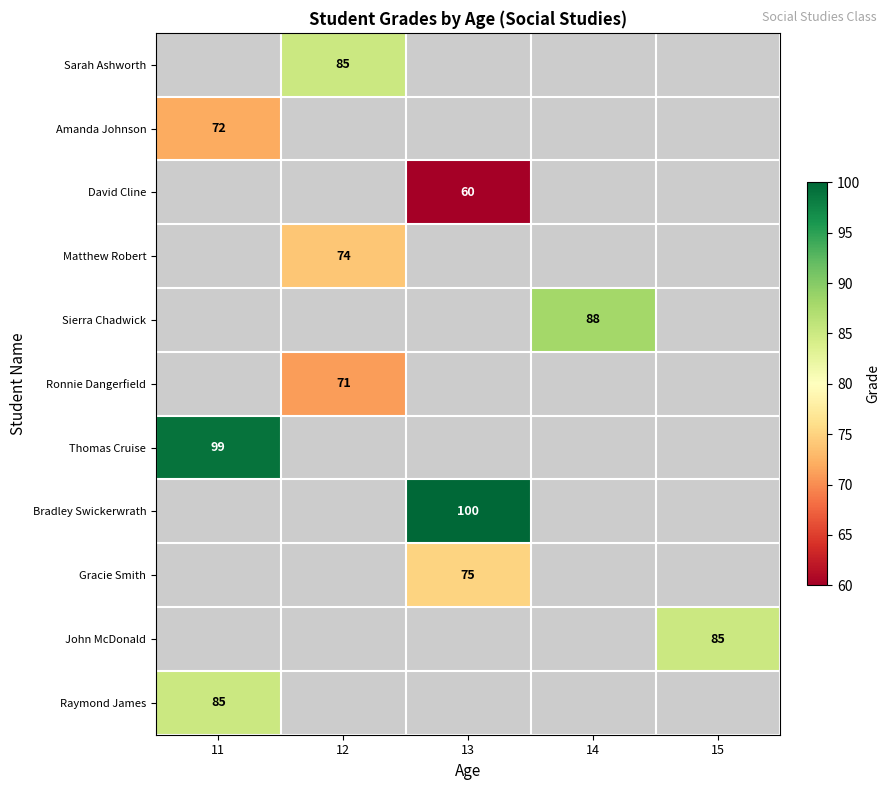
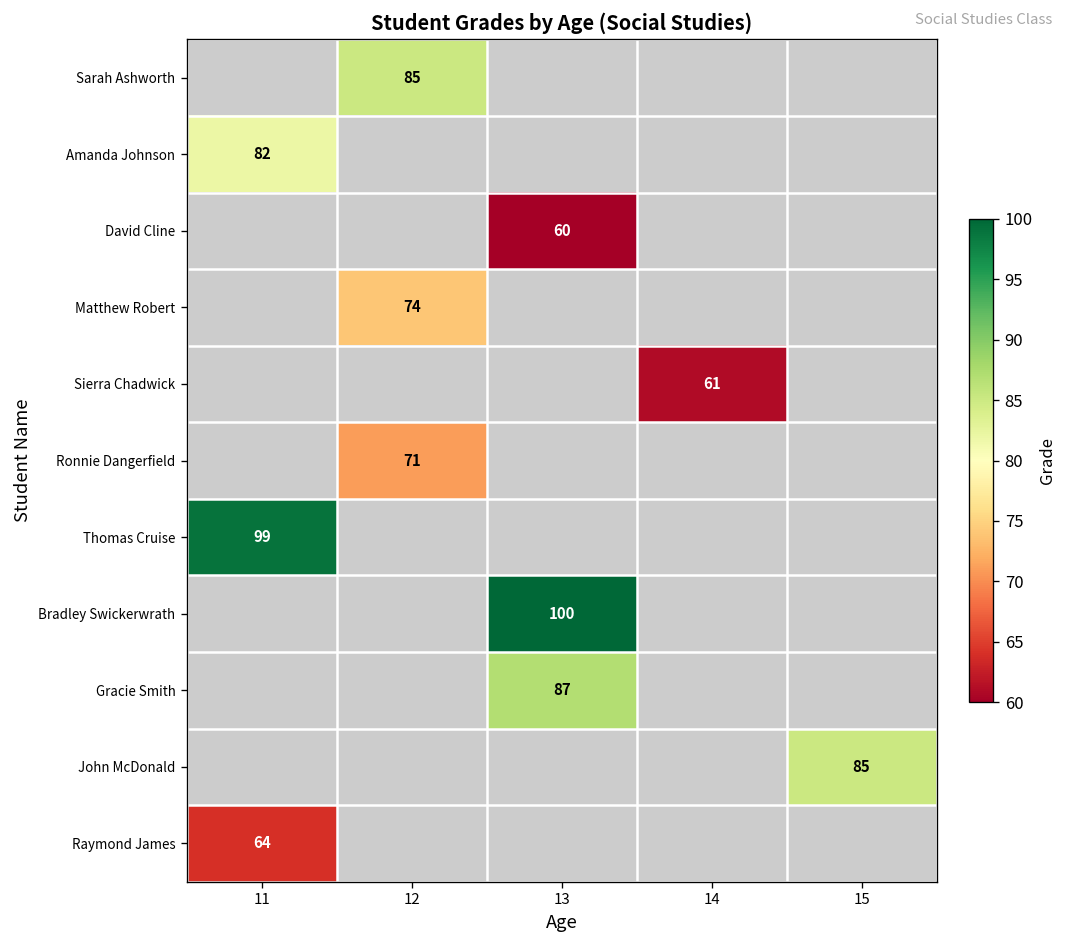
  {
    "Sarah Ashworth": {
      "12": 85
    },
    "Amanda Johnson": {
-     "11": 72
+     "11": 82
    },
    "David Cline": {
      "13": 60
    },
    "Matthew Robert": {
      "12": 74
    },
    "Sierra Chadwick": {
-     "14": 88
+     "14": 61
    },
    "Ronnie Dangerfield": {
      "12": 71
    },
    "Thomas Cruise": {
      "11": 99
    },
    "Bradley Swickerwrath": {
      "13": 100
    },
    "Gracie Smith": {
-     "13": 75
+     "13": 87
    },
    "John McDonald": {
      "15": 85
    },
    "Raymond James": {
-     "11": 85
+     "11": 64
    }
  }
